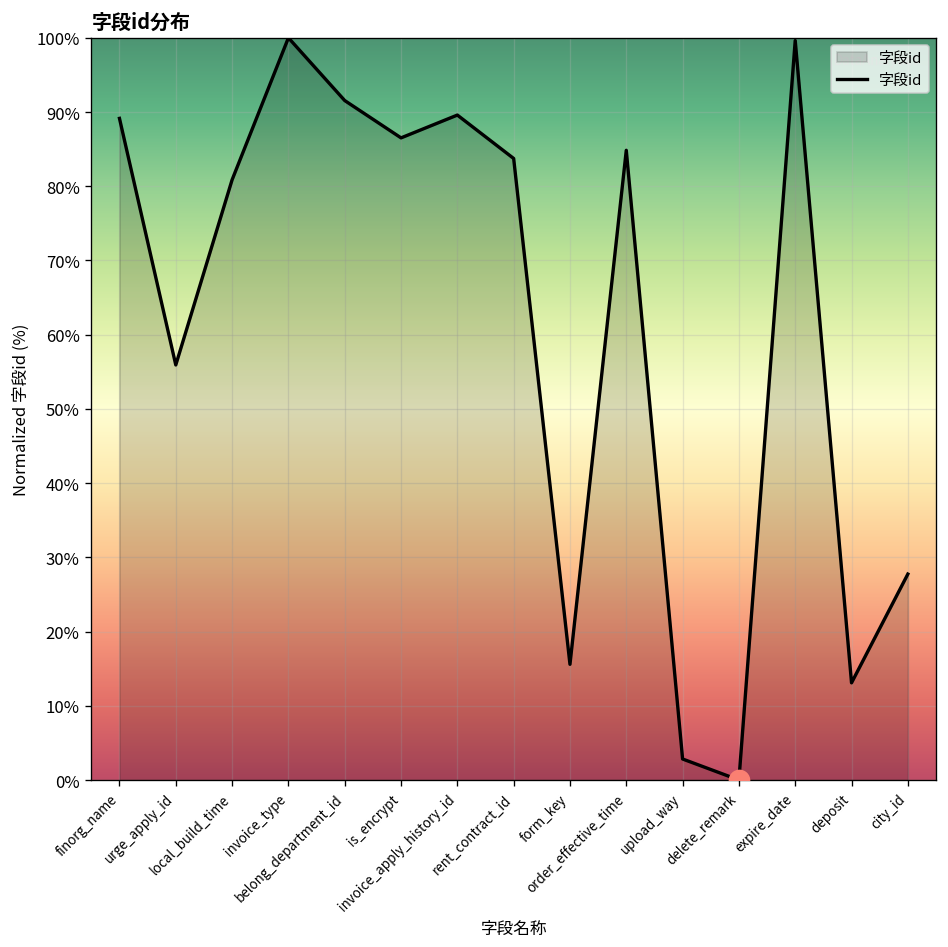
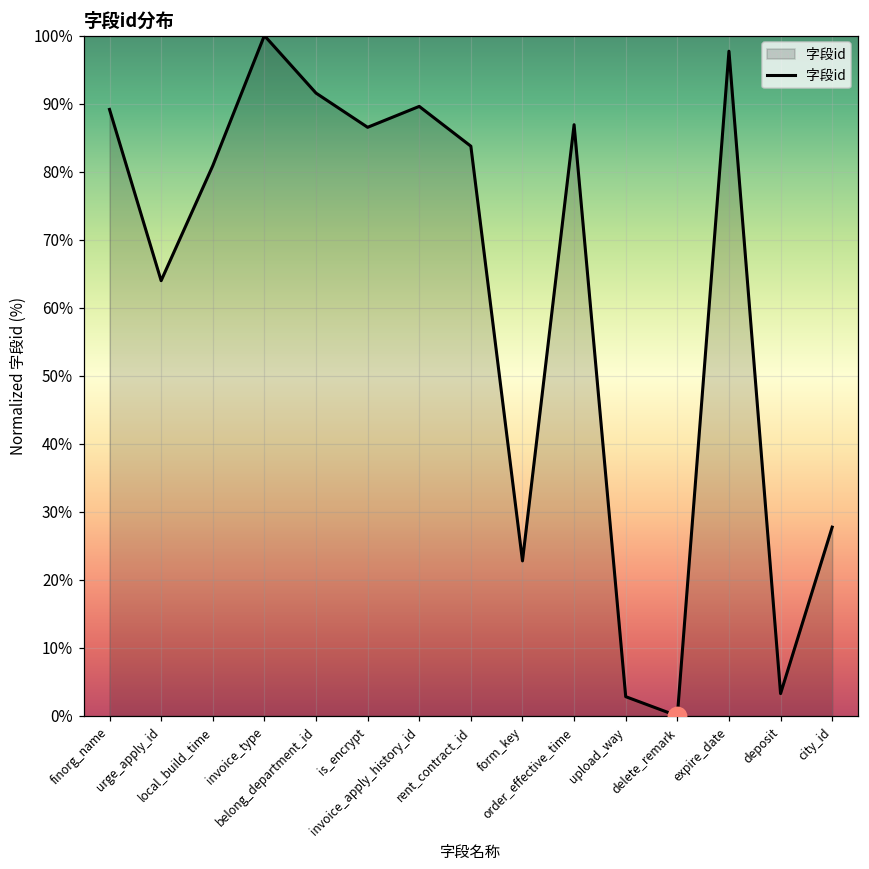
  {
    "字段id": {
      "finorg_name": "89%",
-     "urge_apply_id": "56%",
+     "urge_apply_id": "64%",
      "local_build_time": "81%",
      "invoice_type": "100%",
      "belong_department_id": "92%",
      "is_encrypt": "87%",
      "invoice_apply_history_id": "90%",
      "rent_contract_id": "84%",
-     "form_key": "16%",
-     "order_effective_time": "85%",
+     "form_key": "23%",
+     "order_effective_time": "87%",
      "upload_way": "3%",
-     "expire_date": "100%",
-     "deposit": "13%",
+     "expire_date": "98%",
+     "deposit": "3%",
      "city_id": "28%"
    }
  }
